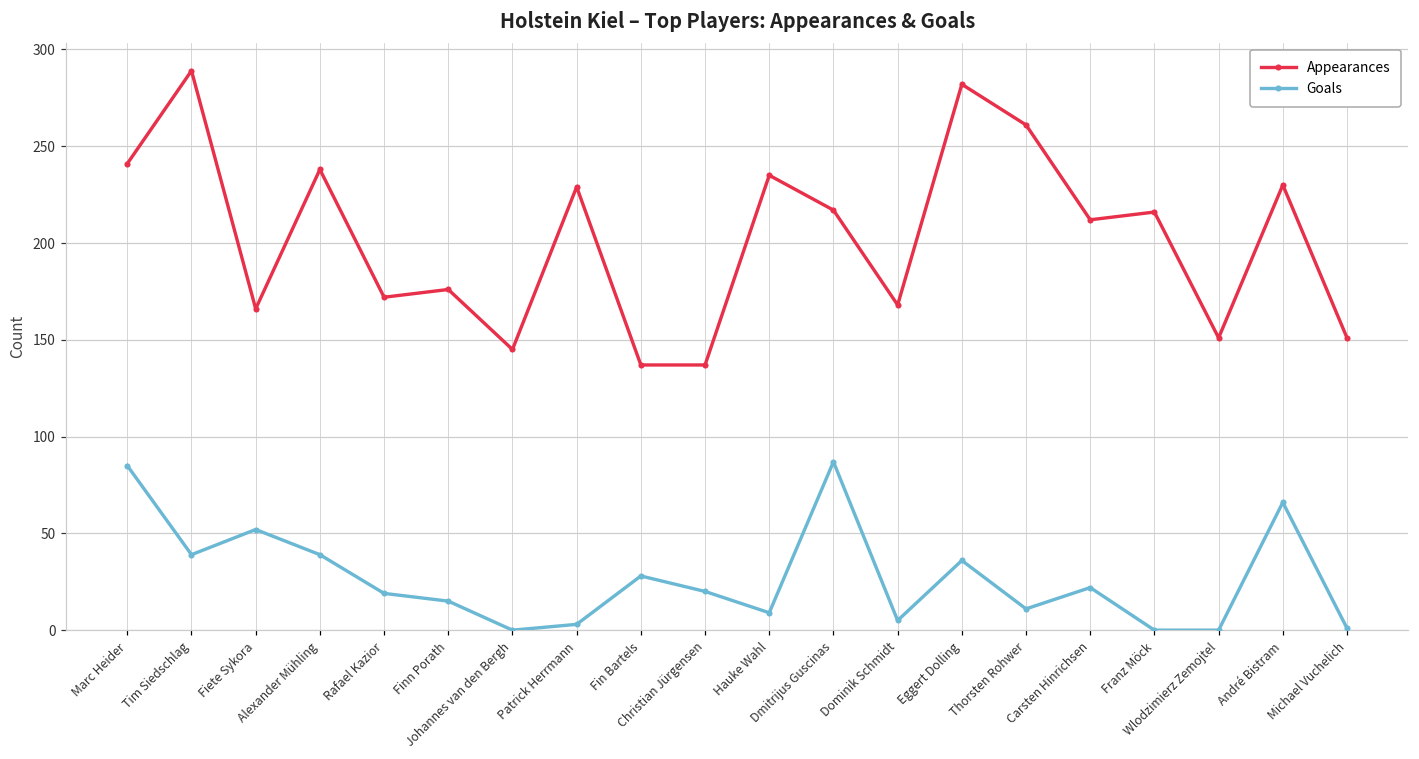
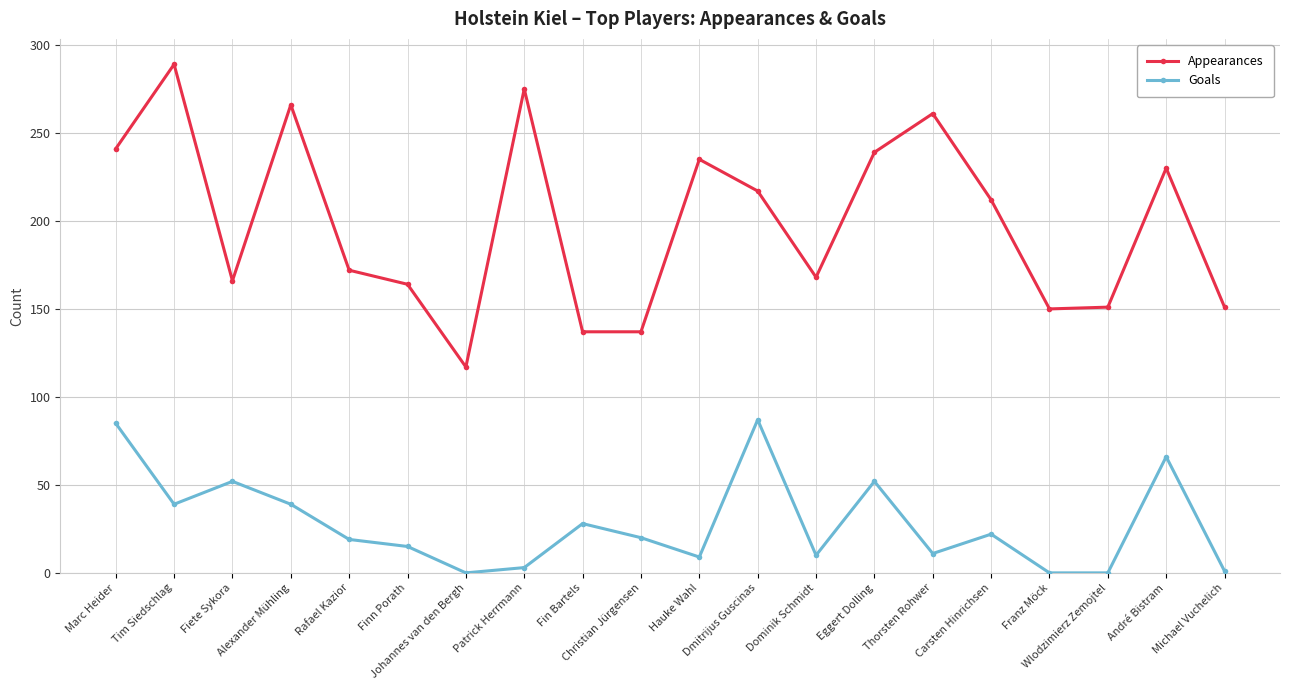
  {
    "Appearances": {
      "Marc Heider": 241,
      "Tim Siedschlag": 289,
      "Fiete Sykora": 166,
-     "Alexander Mühling": 238,
+     "Alexander Mühling": 266,
      "Rafael Kazior": 172,
-     "Finn Porath": 176,
-     "Johannes van den Bergh": 145,
-     "Patrick Herrmann": 229,
+     "Finn Porath": 164,
+     "Johannes van den Bergh": 117,
+     "Patrick Herrmann": 275,
      "Fin Bartels": 137,
      "Christian Jürgensen": 137,
      "Hauke Wahl": 235,
      "Dmitrijus Guscinas": 217,
      "Dominik Schmidt": 168,
-     "Eggert Dolling": 282,
+     "Eggert Dolling": 239,
      "Thorsten Rohwer": 261,
      "Carsten Hinrichsen": 212,
-     "Franz Möck": 216,
+     "Franz Möck": 150,
      "Wlodzimierz Zemojtel": 151,
      "André Bistram": 230,
      "Michael Vuchelich": 151
    },
    "Goals": {
      "Marc Heider": 85,
      "Tim Siedschlag": 39,
      "Fiete Sykora": 52,
      "Alexander Mühling": 39,
      "Rafael Kazior": 19,
      "Finn Porath": 15,
      "Johannes van den Bergh": 0,
      "Patrick Herrmann": 3,
      "Fin Bartels": 28,
      "Christian Jürgensen": 20,
      "Hauke Wahl": 9,
      "Dmitrijus Guscinas": 87,
-     "Dominik Schmidt": 5,
-     "Eggert Dolling": 36,
+     "Dominik Schmidt": 10,
+     "Eggert Dolling": 52,
      "Thorsten Rohwer": 11,
      "Carsten Hinrichsen": 22,
      "Franz Möck": 0,
      "Wlodzimierz Zemojtel": 0,
      "André Bistram": 66,
      "Michael Vuchelich": 1
    }
  }
